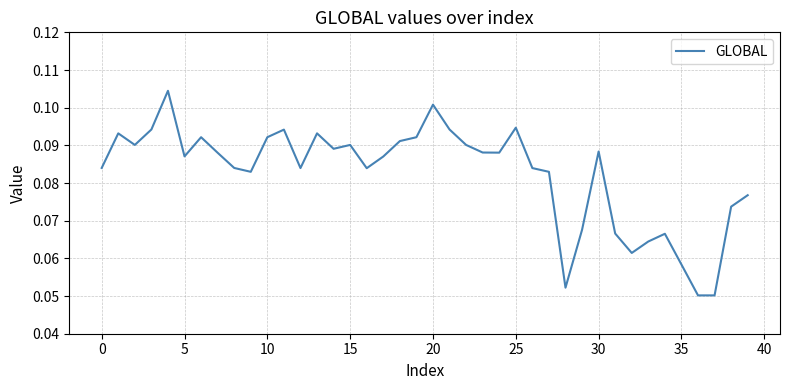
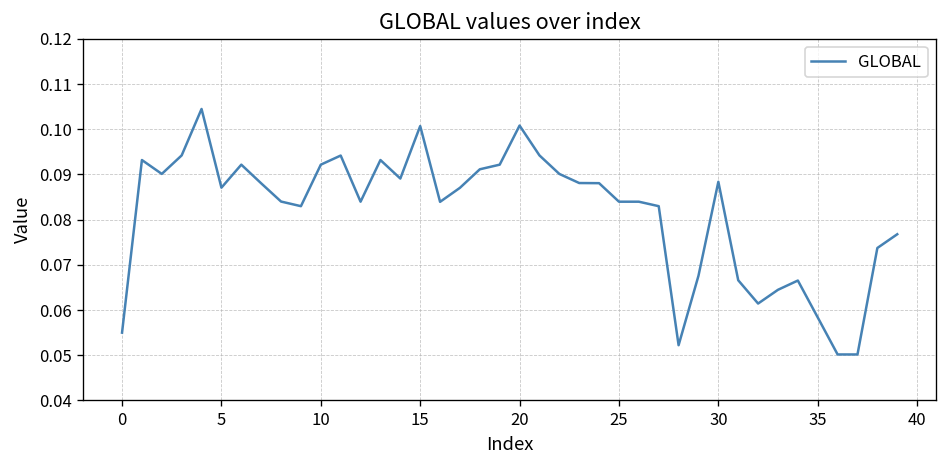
  {
-   "0": 0.084,
+   "0": 0.055,
    "5": 0.087,
    "10": 0.092,
-   "15": 0.090,
+   "15": 0.101,
    "20": 0.101,
-   "25": 0.095,
+   "25": 0.084,
    "30": 0.088,
    "35": 0.058
  }
